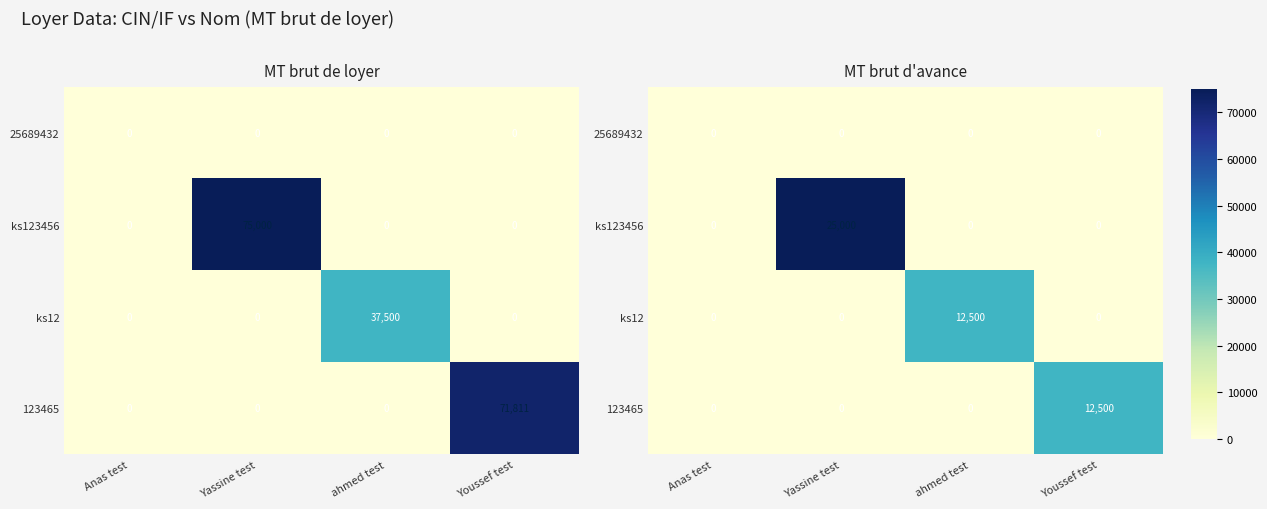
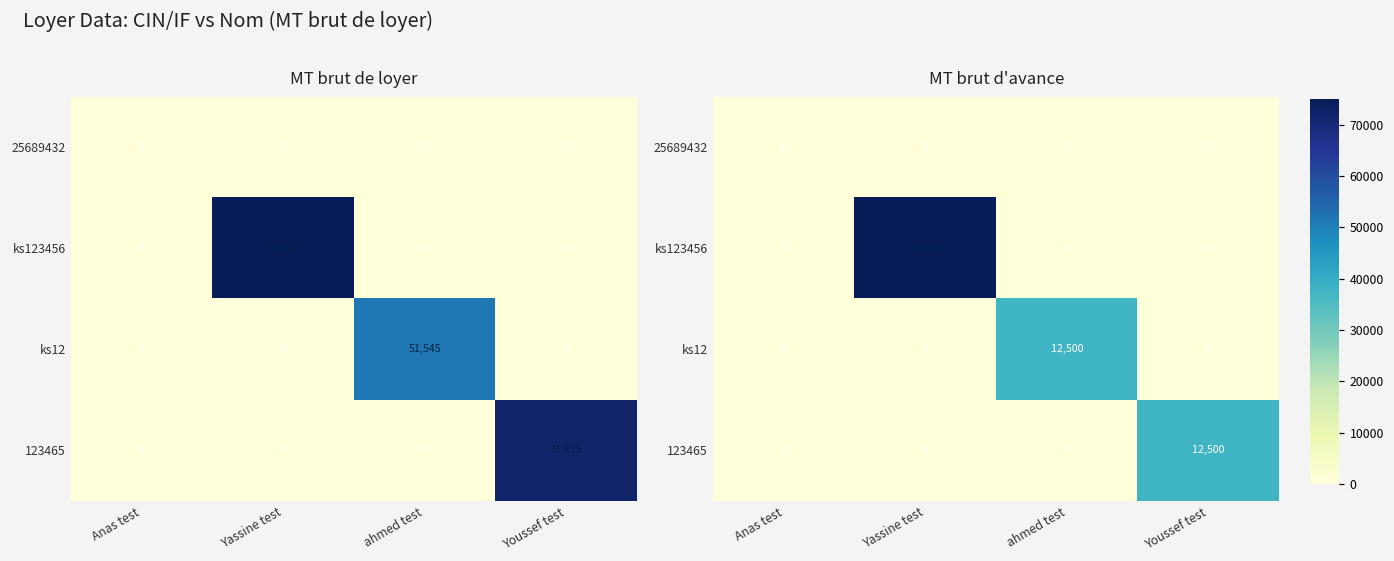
  {
    "MT brut de loyer": {
      "ks12": {
-       "ahmed test": "37,500"
+       "ahmed test": "51,545"
      }
    },
    "MT brut d'avance": {
      "ks12": {
        "ahmed test": "12,500"
      },
      "123465": {
        "Youssef test": "12,500"
      }
    }
  }
